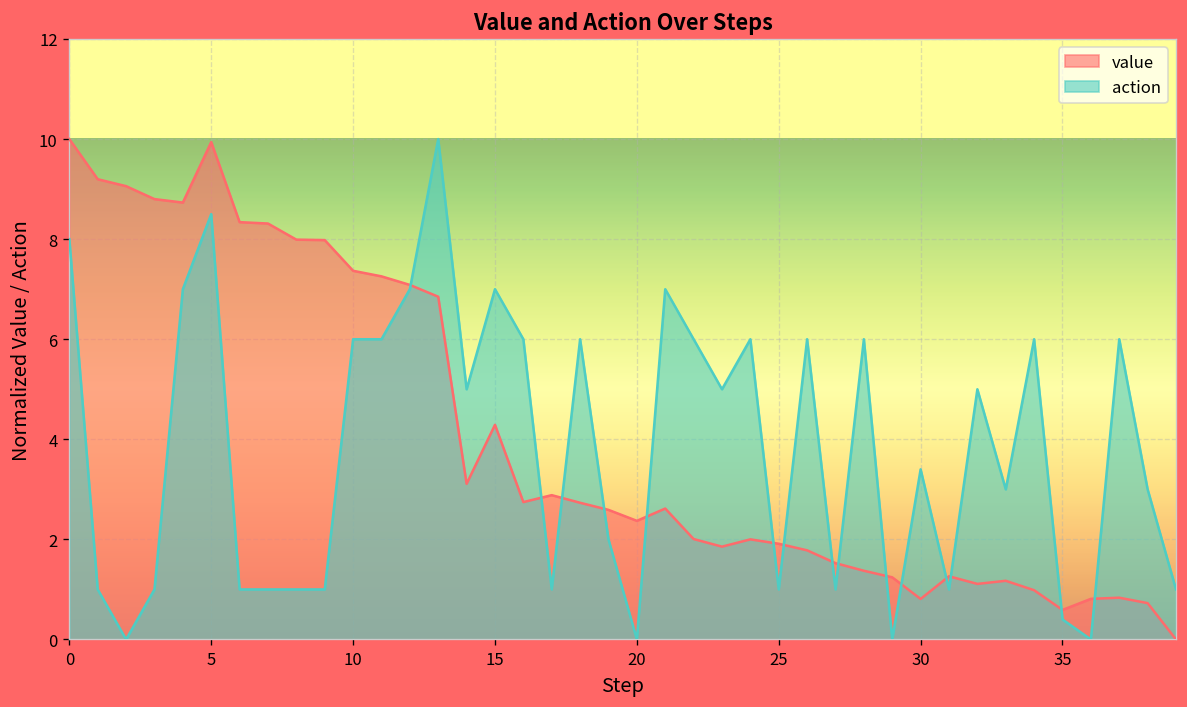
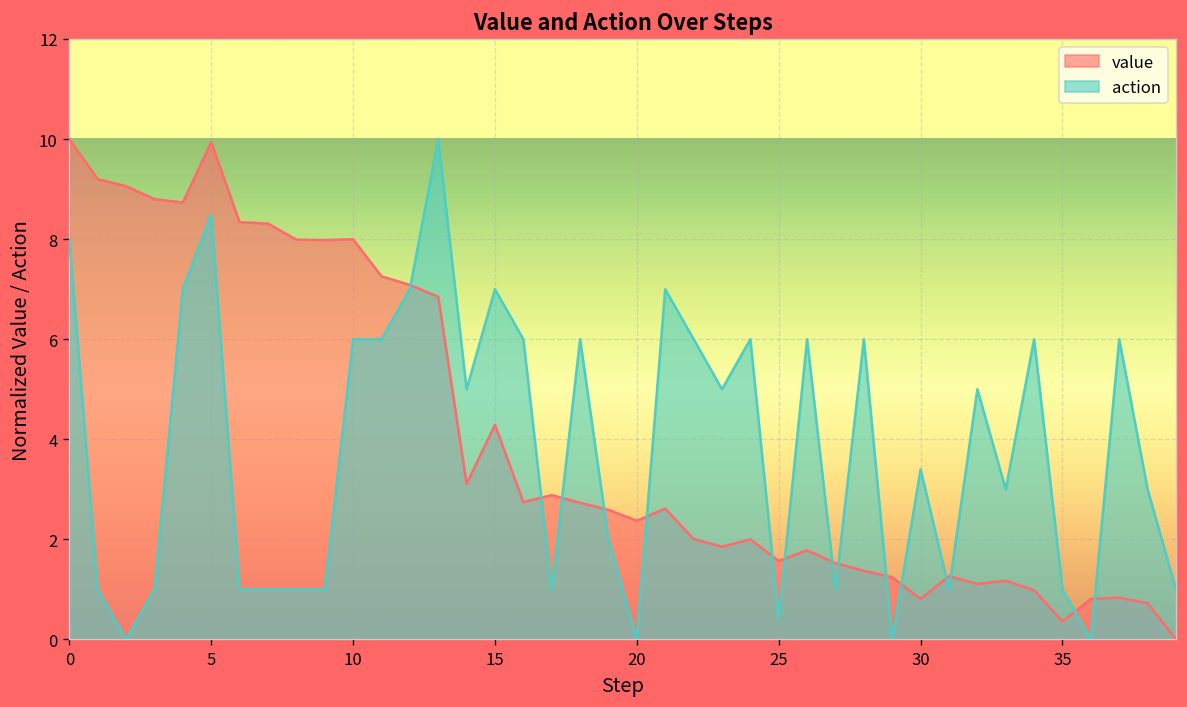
  {
    "value": {
      "0": 10.0,
      "5": 9.9,
-     "10": 7.4,
+     "10": 8.0,
      "15": 4.3,
      "20": 2.4,
-     "25": 1.9,
+     "25": 1.6,
      "30": 0.8,
-     "35": 0.6
+     "35": 0.4
    },
    "action": {
      "0": 8.0,
      "5": 8.5,
      "10": 6.0,
      "15": 7.0,
      "20": 0.0,
-     "25": 1.0,
+     "25": 0.4,
      "30": 3.4,
-     "35": 0.4
+     "35": 1.0
    }
  }
